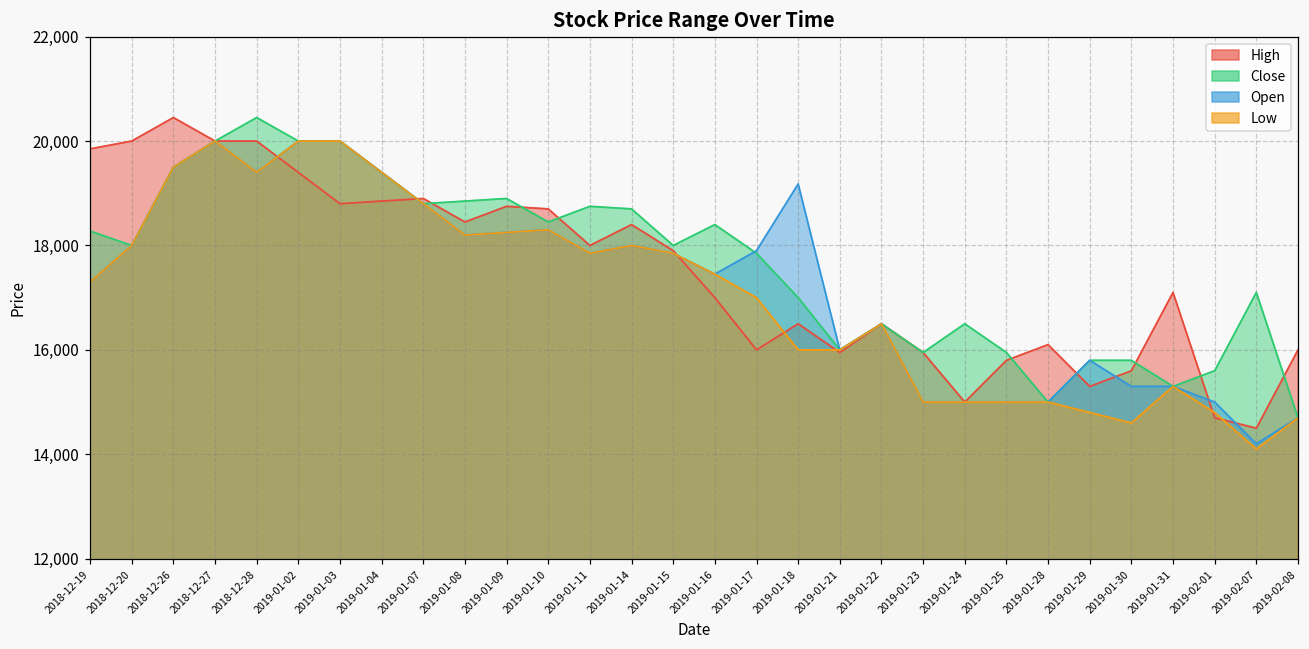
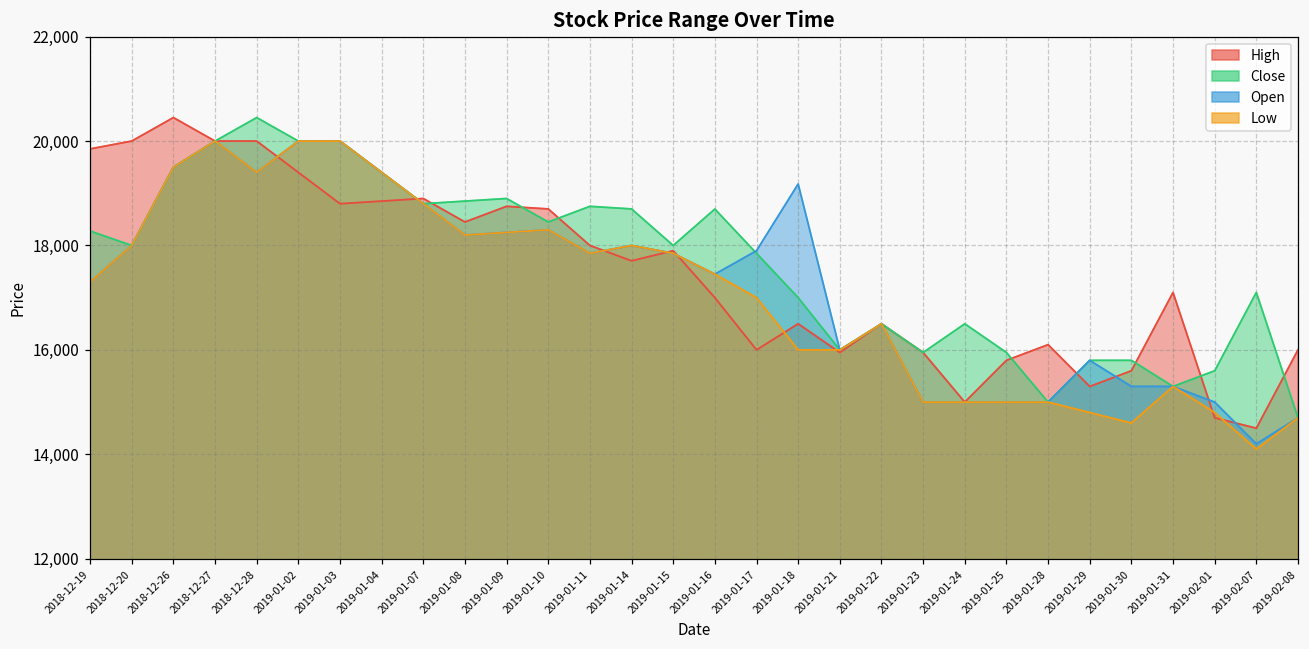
  {
    "High": {
      "2018-12-19": "19,900",
      "2018-12-20": "20,000",
      "2018-12-26": "20,500",
      "2018-12-28": "20,000",
      "2019-01-02": "19,400",
      "2019-01-03": "18,800",
      "2019-01-04": "18,900",
      "2019-01-07": "18,900",
      "2019-01-08": "18,500",
      "2019-01-09": "18,800",
      "2019-01-10": "18,700",
      "2019-01-11": "18,000",
-     "2019-01-14": "18,400",
+     "2019-01-14": "17,700",
      "2019-01-16": "17,000",
      "2019-01-17": "16,000",
      "2019-01-18": "16,500",
      "2019-01-25": "15,800",
      "2019-01-28": "16,100",
      "2019-01-29": "15,300",
      "2019-01-30": "15,600",
      "2019-01-31": "17,100",
      "2019-02-01": "14,700",
      "2019-02-07": "14,500",
      "2019-02-08": "16,000"
    },
    "Close": {
      "2018-12-19": "18,300",
      "2018-12-28": "20,500",
      "2019-01-08": "18,900",
      "2019-01-09": "18,900",
      "2019-01-10": "18,500",
      "2019-01-11": "18,800",
      "2019-01-14": "18,700",
      "2019-01-15": "18,000",
-     "2019-01-16": "18,400",
+     "2019-01-16": "18,700",
      "2019-01-18": "17,000",
      "2019-01-24": "16,500",
      "2019-01-25": "16,000",
      "2019-01-30": "15,800",
      "2019-02-01": "15,600",
      "2019-02-07": "17,100"
    },
    "Open": {
      "2019-01-18": "19,200",
      "2019-01-30": "15,300",
      "2019-02-01": "15,000",
      "2019-02-07": "14,200"
    },
    "Low": {
      "2019-01-17": "17,000",
      "2019-01-18": "16,000",
      "2019-01-29": "14,800",
      "2019-01-30": "14,600",
      "2019-02-01": "14,800",
      "2019-02-07": "14,100"
    }
  }
